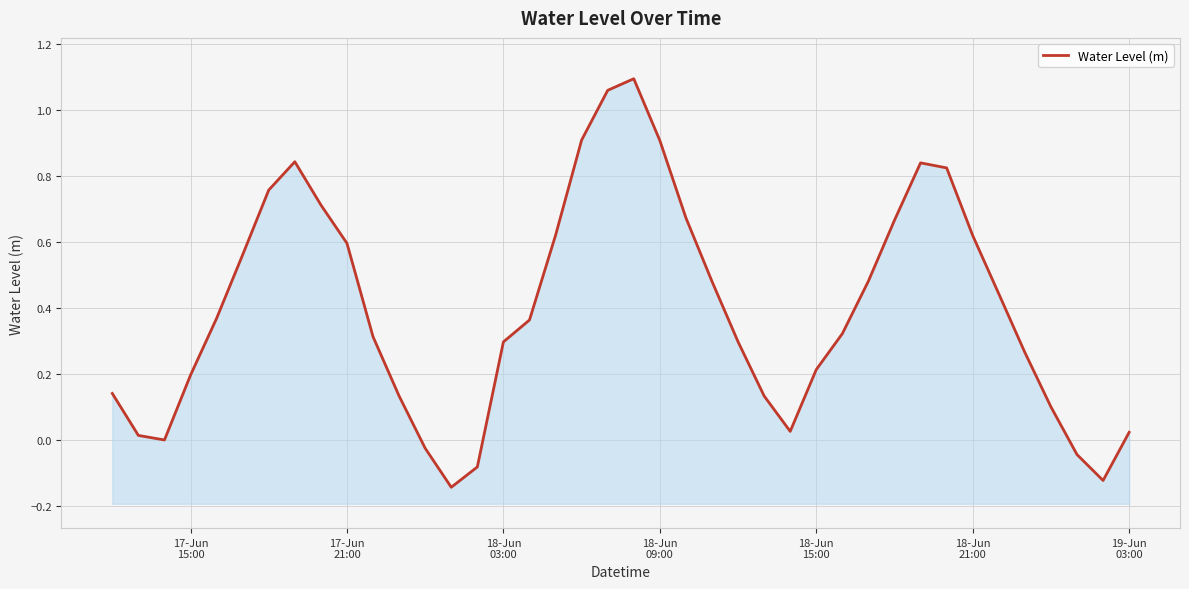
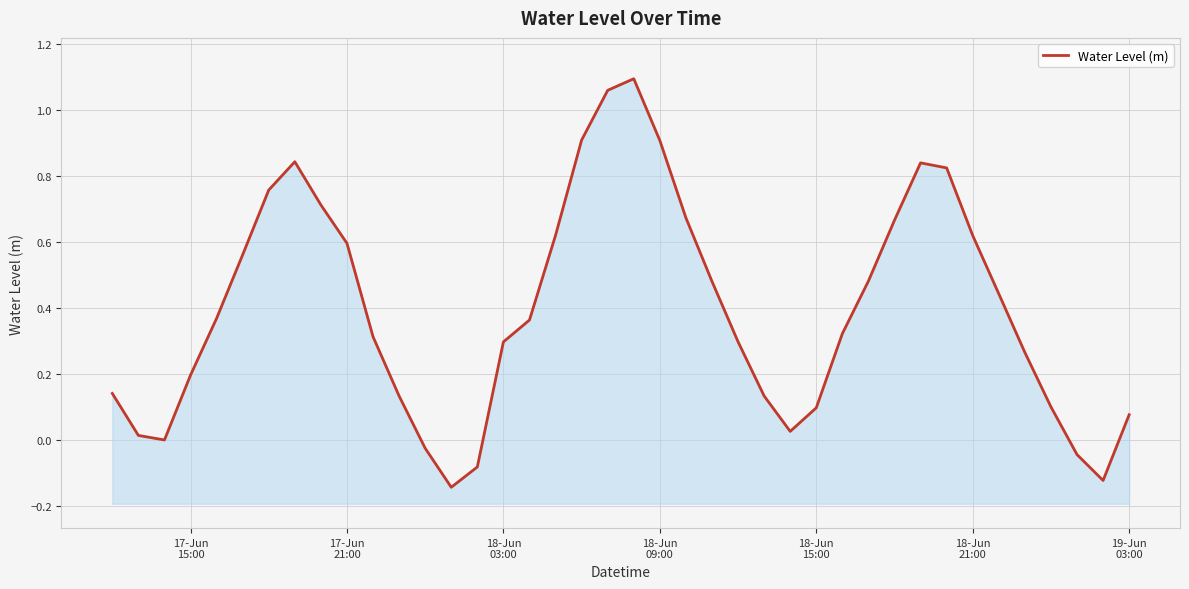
  {
    "17-Jun 15:00": 0.20,
    "17-Jun 21:00": 0.60,
    "18-Jun 03:00": 0.30,
    "18-Jun 09:00": 0.91,
-   "18-Jun 15:00": 0.21,
+   "18-Jun 15:00": 0.10,
    "18-Jun 21:00": 0.62,
-   "19-Jun 03:00": 0.02
+   "19-Jun 03:00": 0.08
  }
